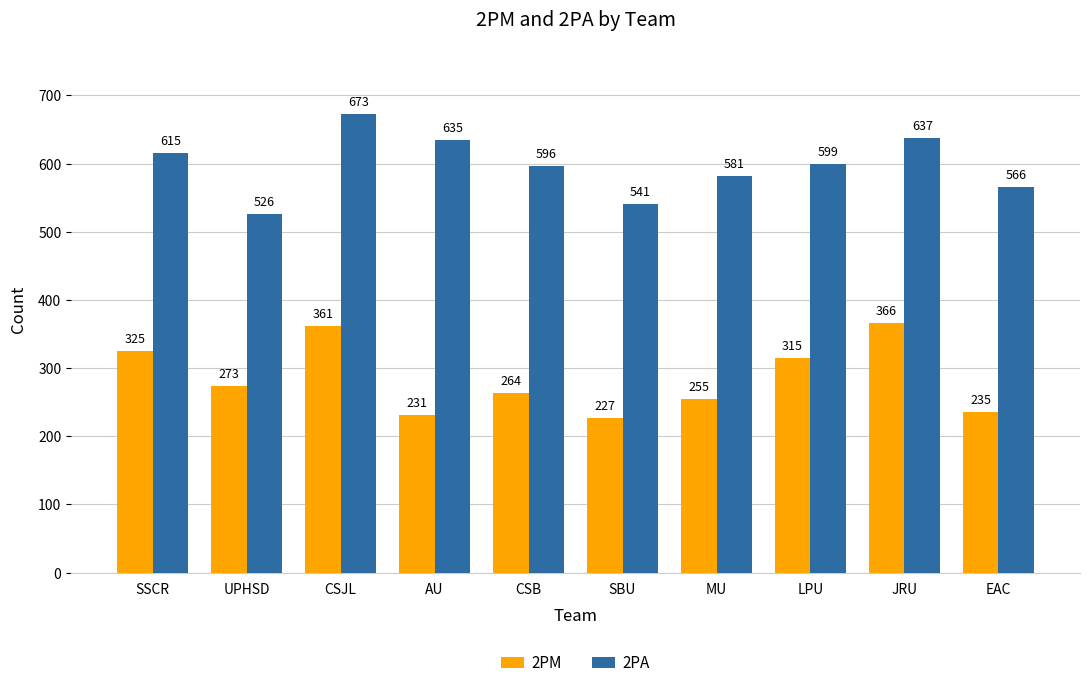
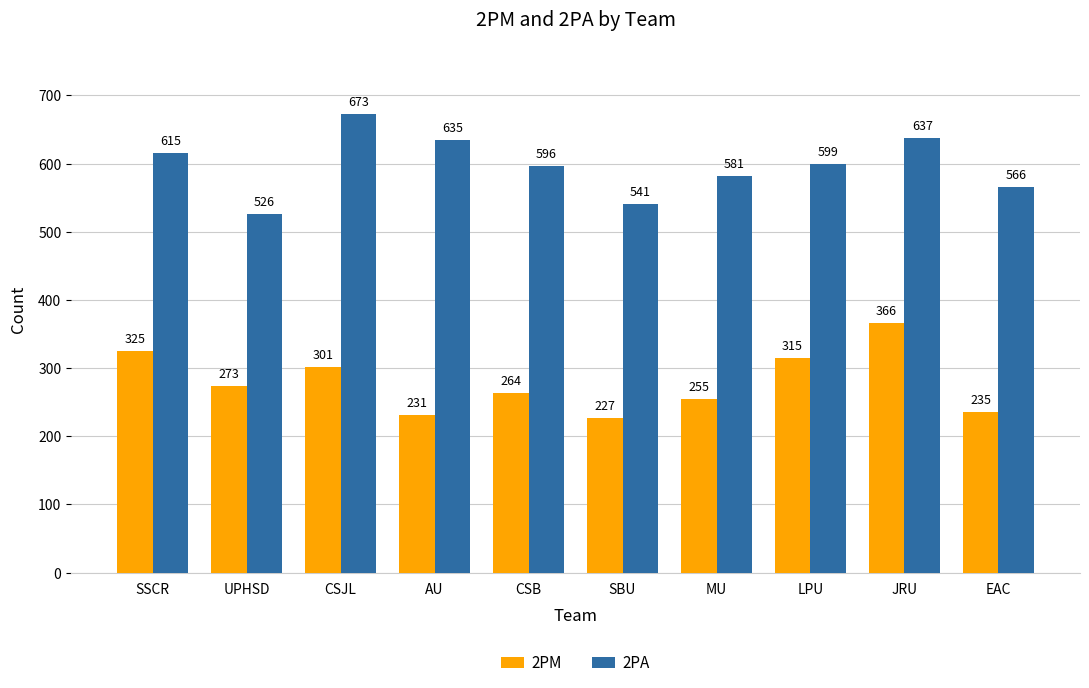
  {
    "2PM": {
      "SSCR": 325,
      "UPHSD": 273,
-     "CSJL": 361,
+     "CSJL": 301,
      "AU": 231,
      "CSB": 264,
      "SBU": 227,
      "MU": 255,
      "LPU": 315,
      "JRU": 366,
      "EAC": 235
    },
    "2PA": {
      "SSCR": 615,
      "UPHSD": 526,
      "CSJL": 673,
      "AU": 635,
      "CSB": 596,
      "SBU": 541,
      "MU": 581,
      "LPU": 599,
      "JRU": 637,
      "EAC": 566
    }
  }
